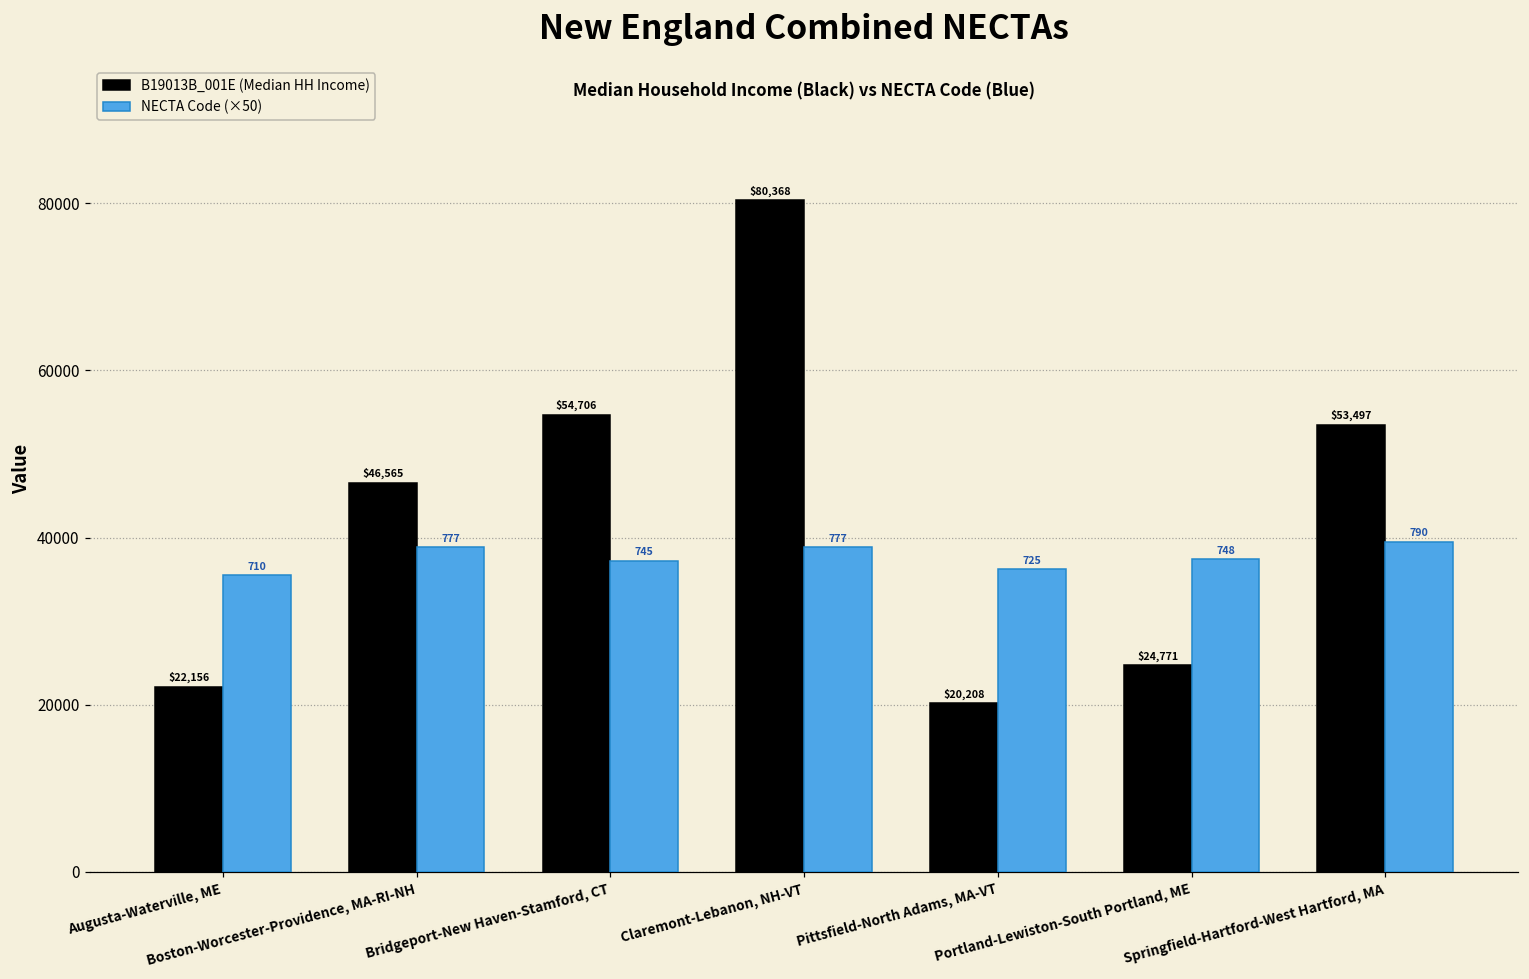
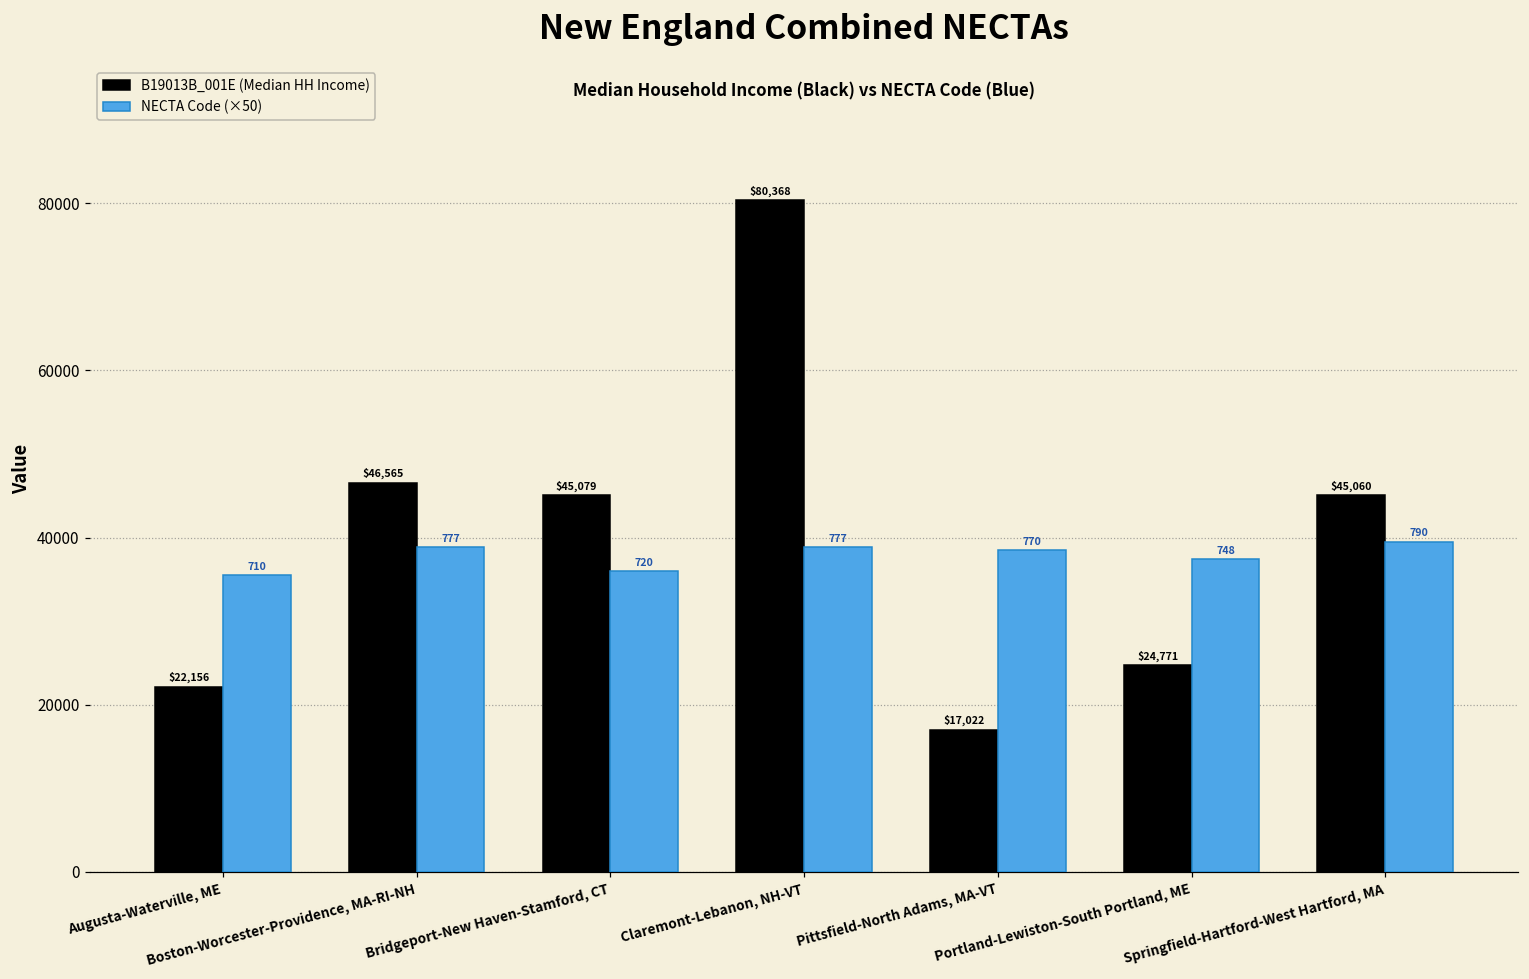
  {
    "B19013B_001E (Median HH Income)": {
      "Boston-Worcester-Providence, MA-RI-NH": "$46,565",
-     "Bridgeport-New Haven-Stamford, CT": "$54,706",
+     "Bridgeport-New Haven-Stamford, CT": "$45,079",
      "Claremont-Lebanon, NH-VT": "$80,368",
-     "Pittsfield-North Adams, MA-VT": "$20,208",
+     "Pittsfield-North Adams, MA-VT": "$17,022",
      "Portland-Lewiston-South Portland, ME": "$24,771",
-     "Springfield-Hartford-West Hartford, MA": "$53,497"
+     "Springfield-Hartford-West Hartford, MA": "$45,060"
    },
    "NECTA Code (×50)": {
-     "Bridgeport-New Haven-Stamford, CT": "745",
-     "Pittsfield-North Adams, MA-VT": "725"
+     "Bridgeport-New Haven-Stamford, CT": "720",
+     "Pittsfield-North Adams, MA-VT": "770"
    }
  }
